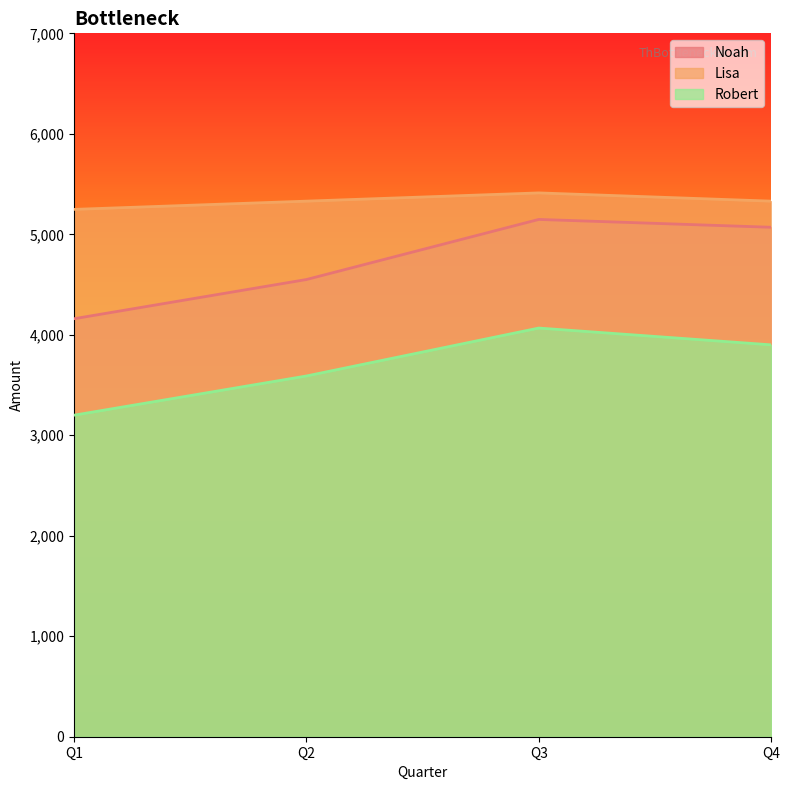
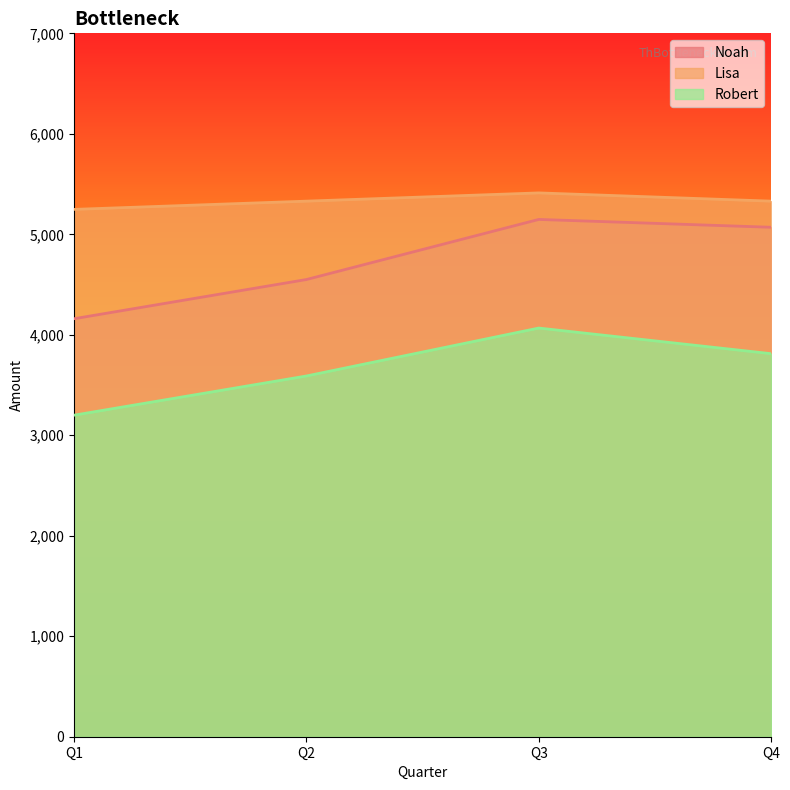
  {
    "Robert": {
      "Q1": "3,200",
      "Q2": "3,590",
      "Q3": "4,070",
-     "Q4": "3,900"
+     "Q4": "3,810"
    }
  }
